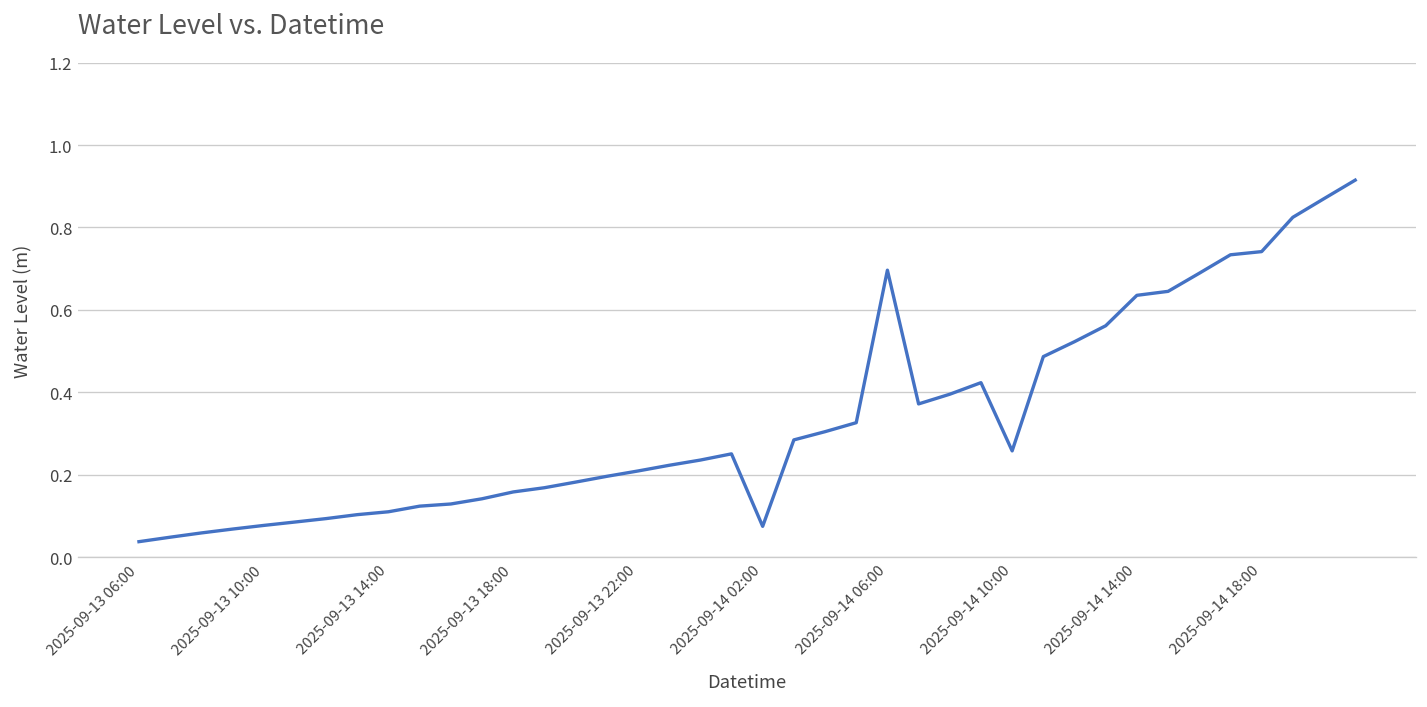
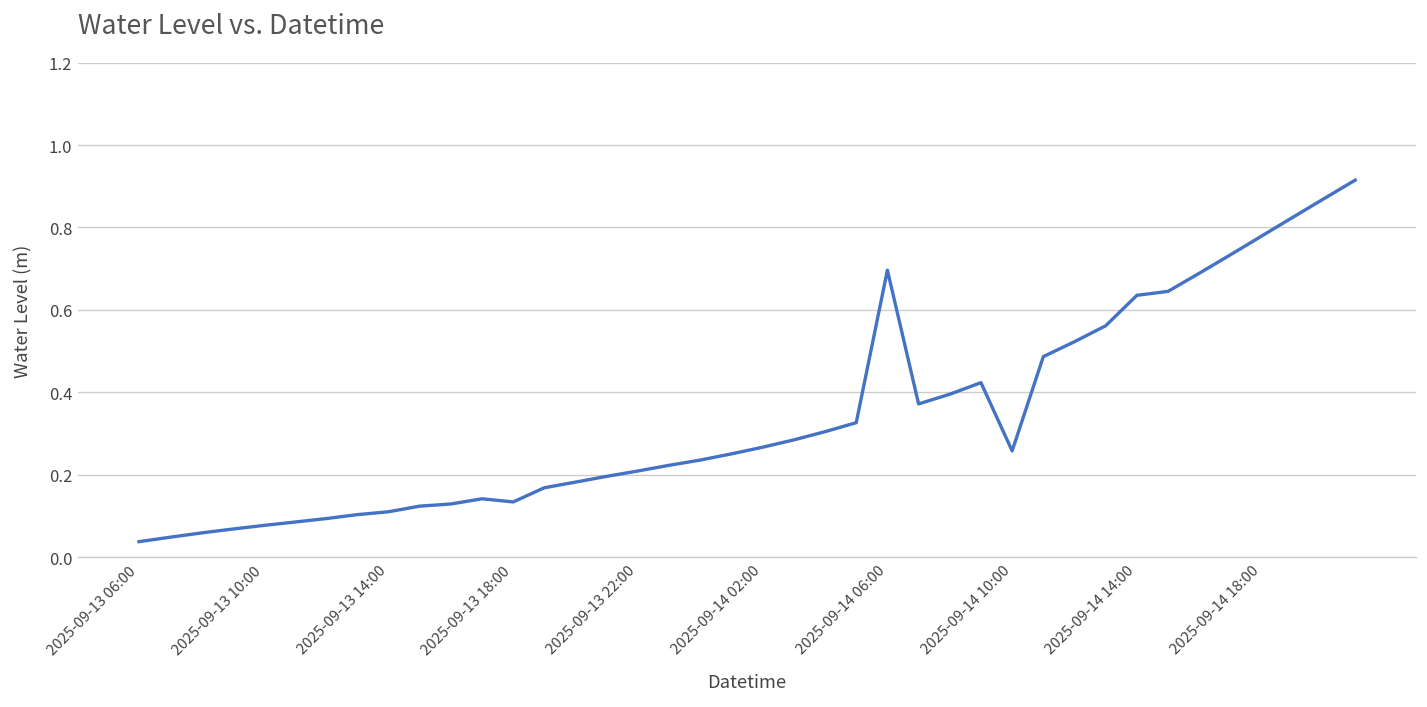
  {
    "2025-09-13 06:00": 0.04,
    "2025-09-13 10:00": 0.08,
    "2025-09-13 14:00": 0.11,
-   "2025-09-13 18:00": 0.16,
+   "2025-09-13 18:00": 0.13,
    "2025-09-13 22:00": 0.21,
-   "2025-09-14 02:00": 0.08,
+   "2025-09-14 02:00": 0.27,
    "2025-09-14 06:00": 0.70,
    "2025-09-14 10:00": 0.26,
    "2025-09-14 14:00": 0.64,
-   "2025-09-14 18:00": 0.74
+   "2025-09-14 18:00": 0.78
  }
